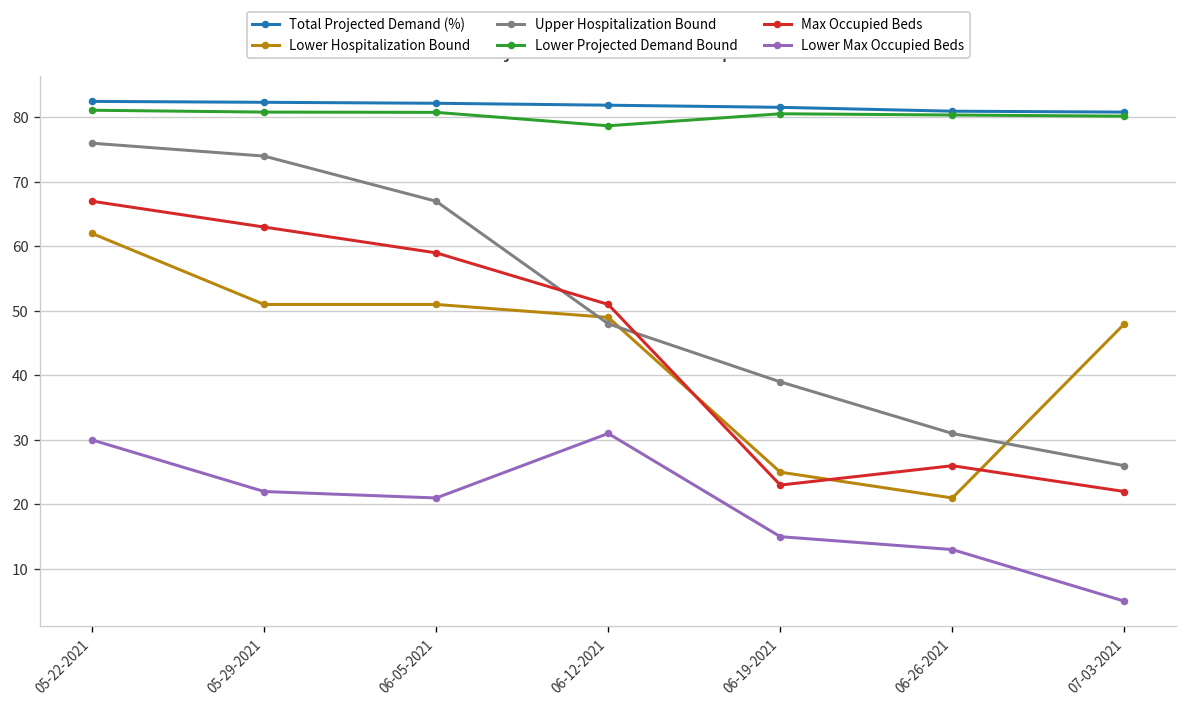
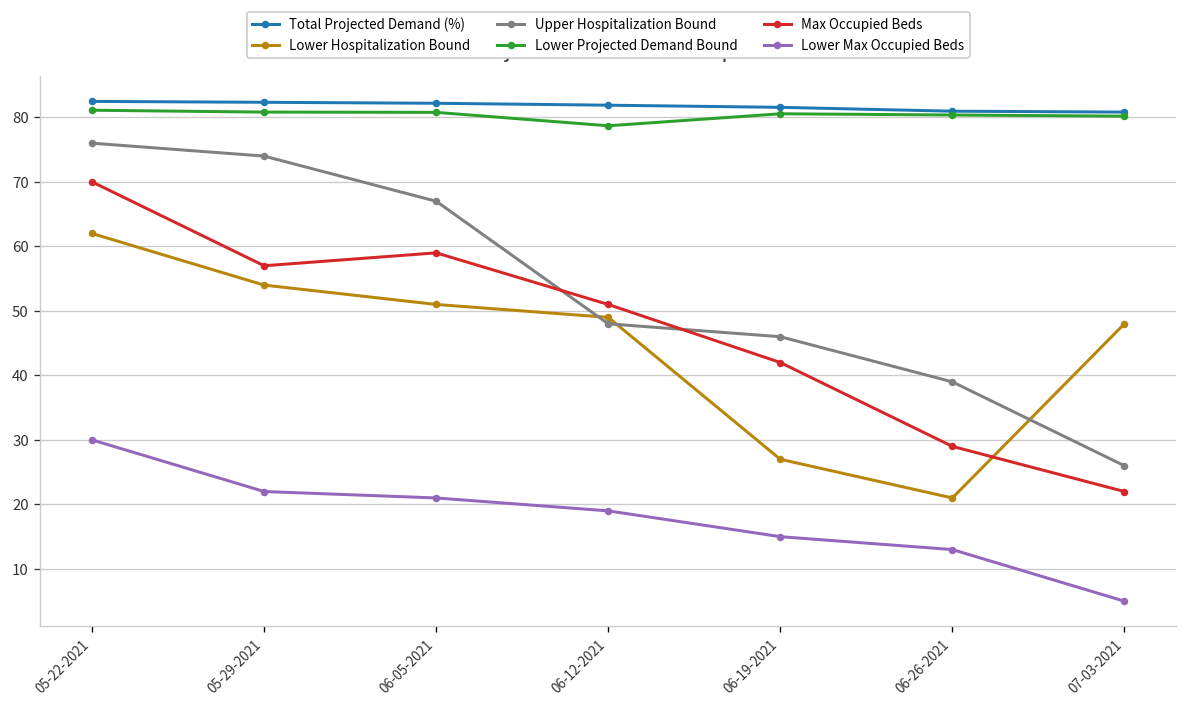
  {
    "Total Projected Demand (%)": {
      "05-22-2021": 82,
      "05-29-2021": 82,
      "06-05-2021": 82,
      "06-12-2021": 82,
      "06-19-2021": 82,
      "06-26-2021": 81,
      "07-03-2021": 81
    },
    "Lower Hospitalization Bound": {
      "05-22-2021": 62,
-     "05-29-2021": 51,
+     "05-29-2021": 54,
      "06-05-2021": 51,
      "06-12-2021": 49,
-     "06-19-2021": 25,
+     "06-19-2021": 27,
      "06-26-2021": 21,
      "07-03-2021": 48
    },
    "Upper Hospitalization Bound": {
      "05-22-2021": 76,
      "05-29-2021": 74,
      "06-05-2021": 67,
      "06-12-2021": 48,
-     "06-19-2021": 39,
-     "06-26-2021": 31,
+     "06-19-2021": 46,
+     "06-26-2021": 39,
      "07-03-2021": 26
    },
    "Lower Projected Demand Bound": {
      "05-22-2021": 81,
      "05-29-2021": 81,
      "06-05-2021": 81,
      "06-12-2021": 79,
      "06-19-2021": 81,
      "06-26-2021": 80,
      "07-03-2021": 80
    },
    "Max Occupied Beds": {
-     "05-22-2021": 67,
-     "05-29-2021": 63,
+     "05-22-2021": 70,
+     "05-29-2021": 57,
      "06-05-2021": 59,
      "06-12-2021": 51,
-     "06-19-2021": 23,
-     "06-26-2021": 26,
+     "06-19-2021": 42,
+     "06-26-2021": 29,
      "07-03-2021": 22
    },
    "Lower Max Occupied Beds": {
      "05-22-2021": 30,
      "05-29-2021": 22,
      "06-05-2021": 21,
-     "06-12-2021": 31,
+     "06-12-2021": 19,
      "06-19-2021": 15,
      "06-26-2021": 13,
      "07-03-2021": 5
    }
  }
